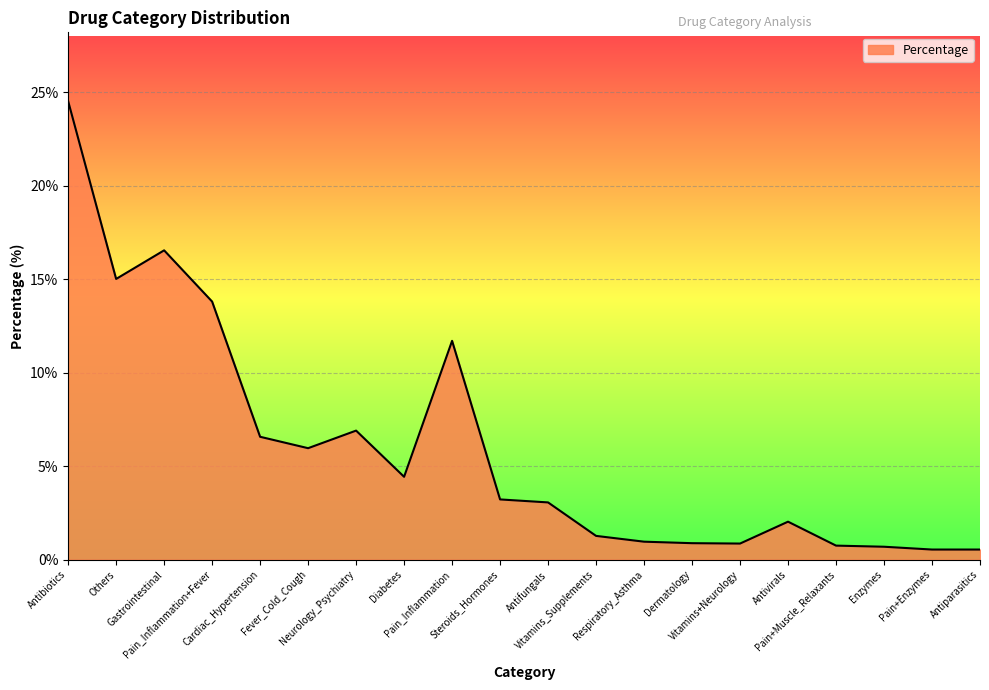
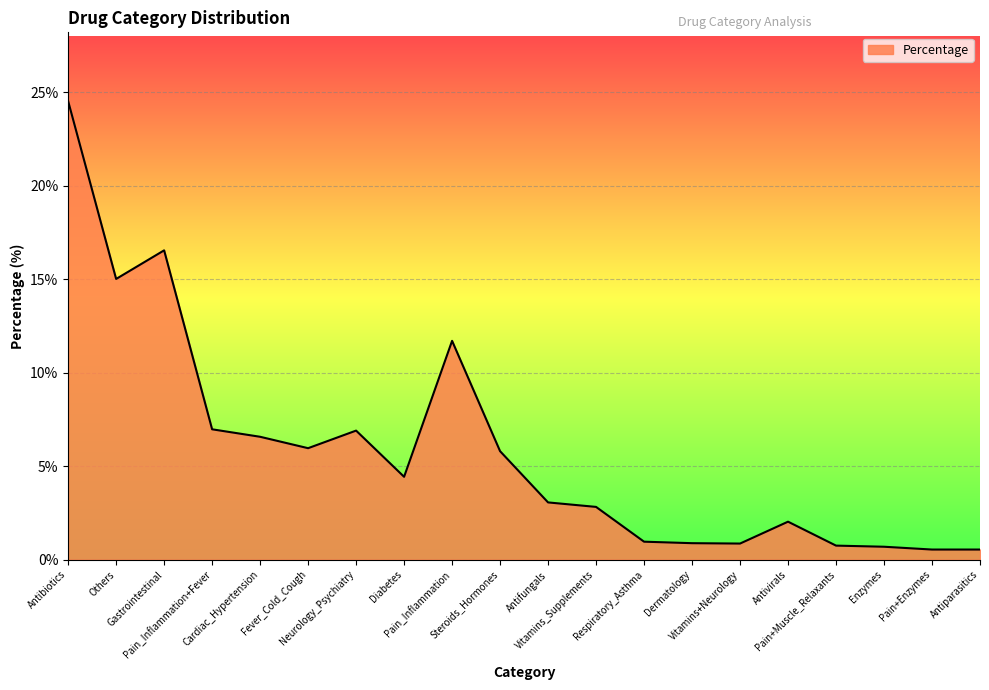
  {
    "Antibiotics": "24.5%",
    "Others": "15.0%",
    "Gastrointestinal": "16.5%",
-   "Pain_Inflammation+Fever": "13.8%",
+   "Pain_Inflammation+Fever": "7.0%",
    "Cardiac_Hypertension": "6.6%",
    "Fever_Cold_Cough": "6.0%",
    "Neurology_Psychiatry": "6.9%",
    "Diabetes": "4.4%",
    "Pain_Inflammation": "11.7%",
-   "Steroids_Hormones": "3.2%",
+   "Steroids_Hormones": "5.8%",
    "Antifungals": "3.1%",
-   "Vitamins_Supplements": "1.3%",
+   "Vitamins_Supplements": "2.8%",
    "Respiratory_Asthma": "1.0%",
    "Dermatology": "0.9%",
    "Vitamins+Neurology": "0.9%",
    "Antivirals": "2.0%",
    "Pain+Muscle_Relaxants": "0.8%",
    "Enzymes": "0.7%",
    "Pain+Enzymes": "0.5%",
    "Antiparasitics": "0.5%"
  }
